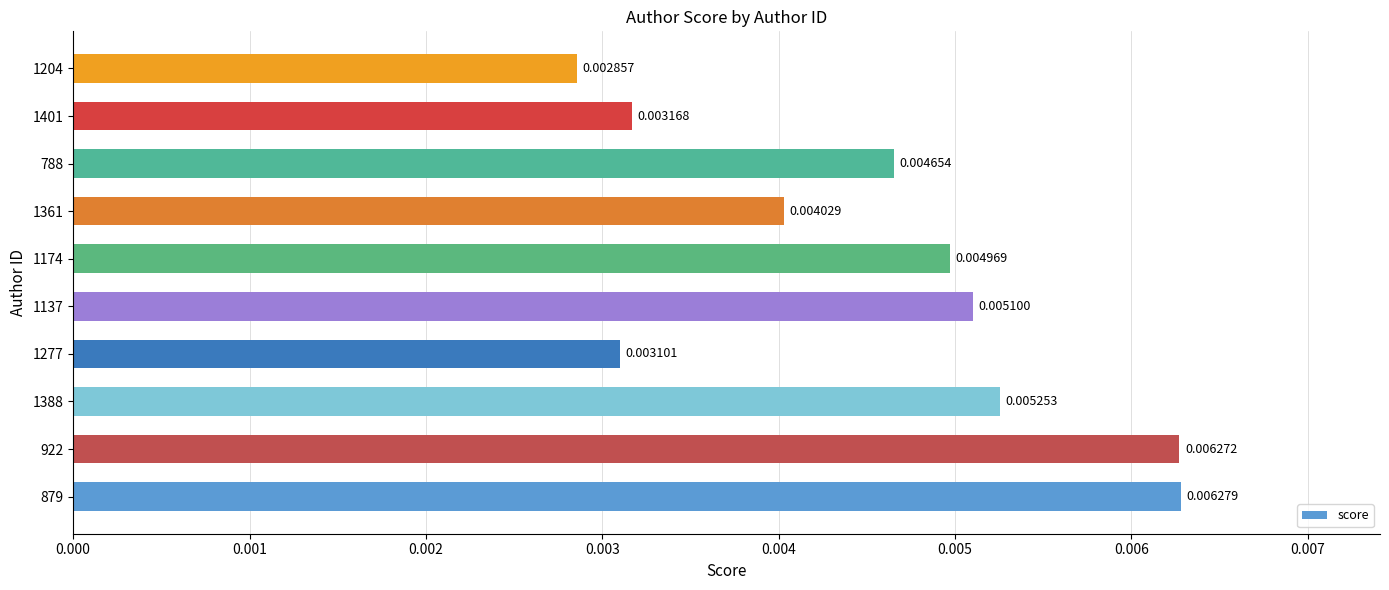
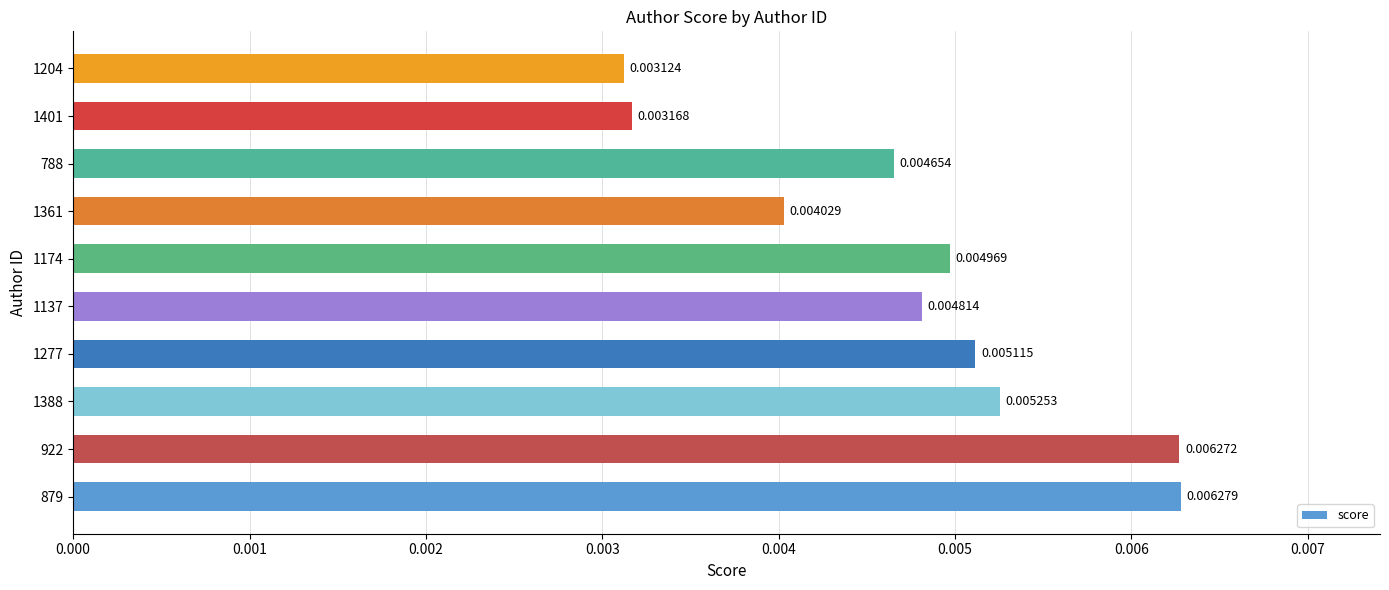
  {
-   "1204": 0.002857,
+   "1204": 0.003124,
    "1401": 0.003168,
    "788": 0.004654,
    "1361": 0.004029,
    "1174": 0.004969,
-   "1137": 0.005100,
-   "1277": 0.003101,
+   "1137": 0.004814,
+   "1277": 0.005115,
    "1388": 0.005253,
    "922": 0.006272,
    "879": 0.006279
  }
